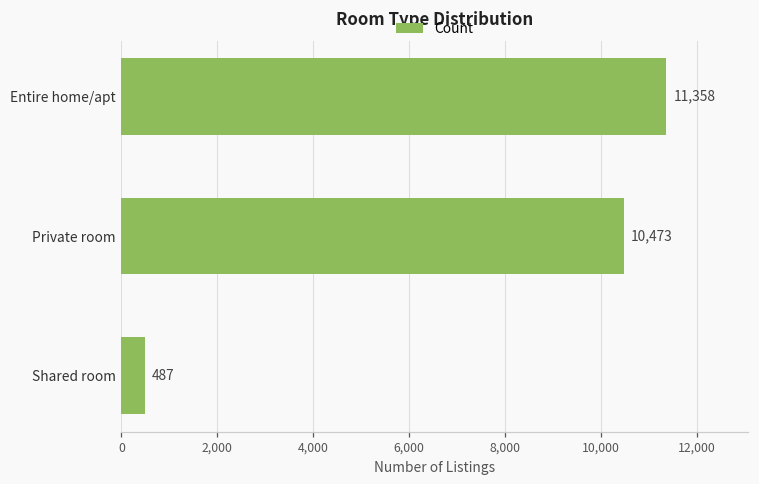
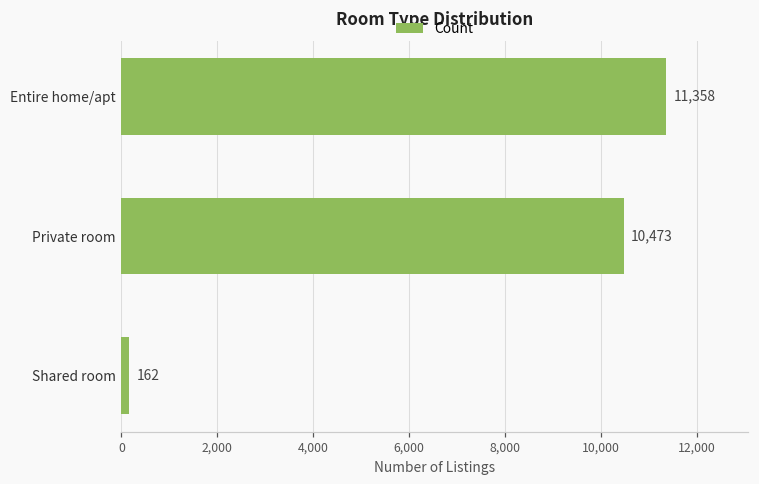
  {
    "Entire home/apt": "11,358",
    "Private room": "10,473",
-   "Shared room": "487"
+   "Shared room": "162"
  }
